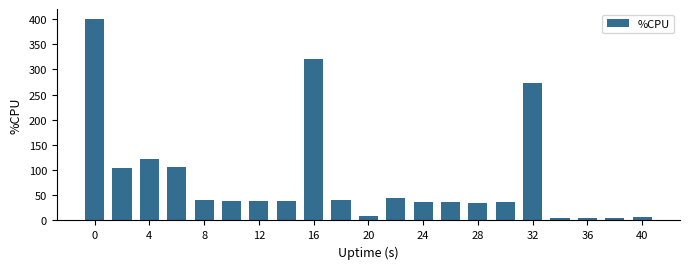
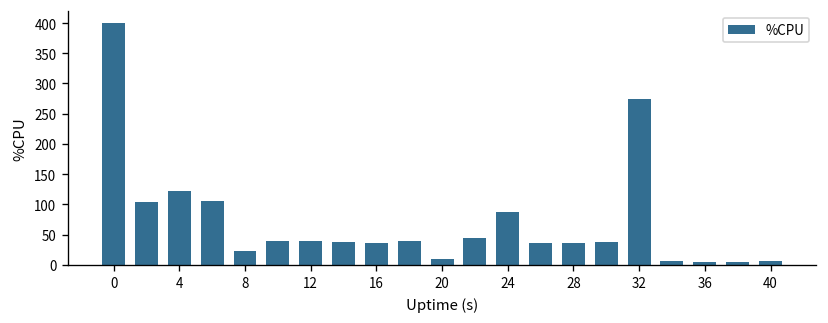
  {
    "0": 400,
    "4": 120,
-   "8": 40,
+   "8": 20,
    "12": 40,
-   "16": 320,
+   "16": 40,
    "20": 10,
-   "24": 40,
+   "24": 90,
    "28": 40,
    "32": 270,
    "36": 10,
    "40": 10
  }
